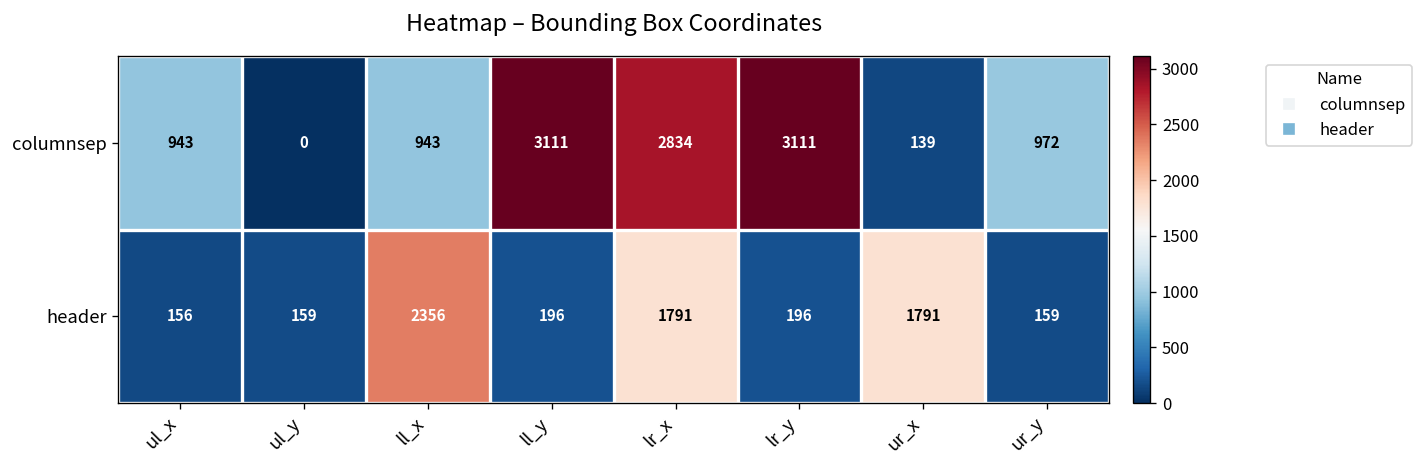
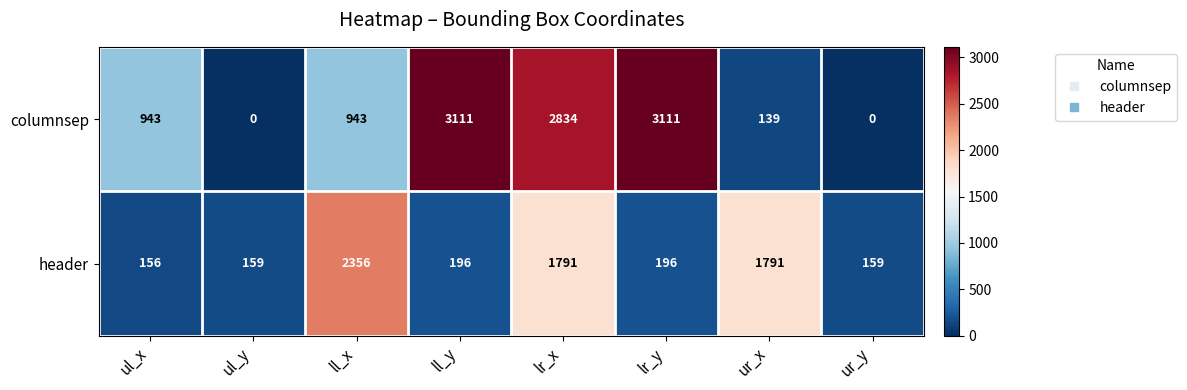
  {
    "columnsep": {
      "ul_x": 943,
      "ul_y": 0,
      "ll_x": 943,
      "ll_y": 3111,
      "lr_x": 2834,
      "lr_y": 3111,
      "ur_x": 139,
-     "ur_y": 972
+     "ur_y": 0
    },
    "header": {
      "ul_x": 156,
      "ul_y": 159,
      "ll_x": 2356,
      "ll_y": 196,
      "lr_x": 1791,
      "lr_y": 196,
      "ur_x": 1791,
      "ur_y": 159
    }
  }
